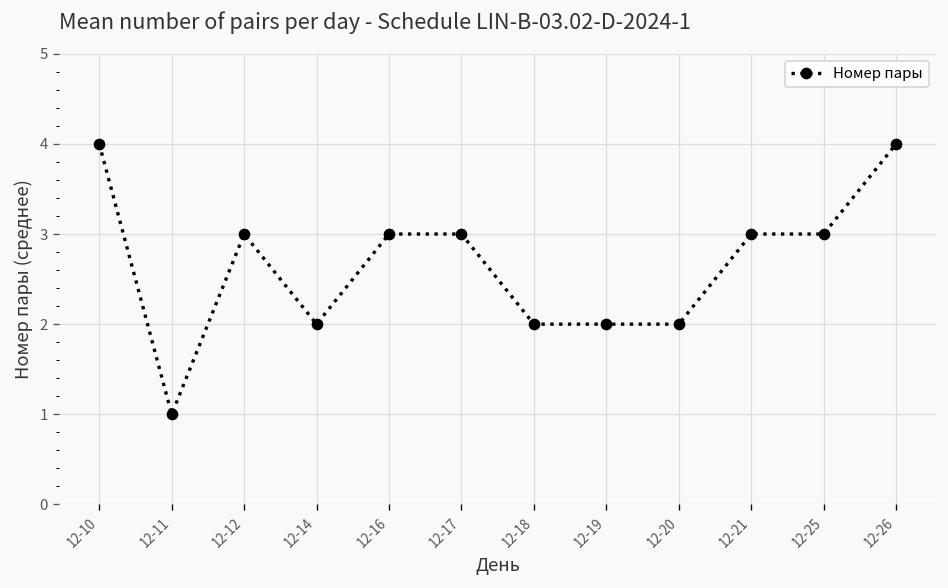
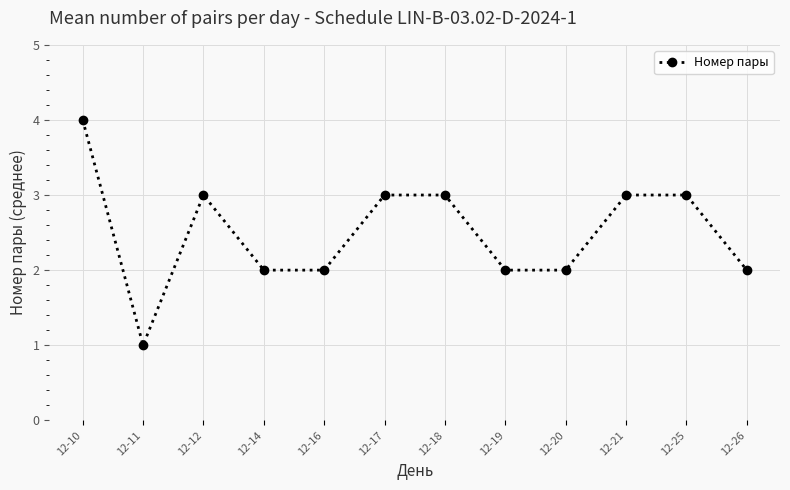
  {
    "12-10": 4,
    "12-11": 1,
    "12-12": 3,
    "12-14": 2,
-   "12-16": 3,
+   "12-16": 2,
    "12-17": 3,
-   "12-18": 2,
+   "12-18": 3,
    "12-19": 2,
    "12-20": 2,
    "12-21": 3,
    "12-25": 3,
-   "12-26": 4
+   "12-26": 2
  }
